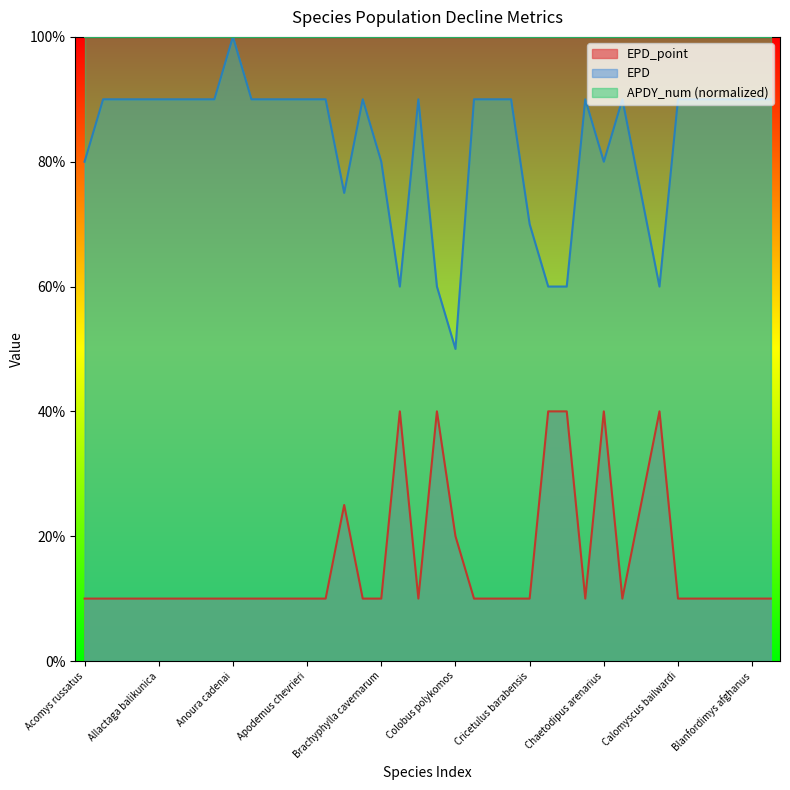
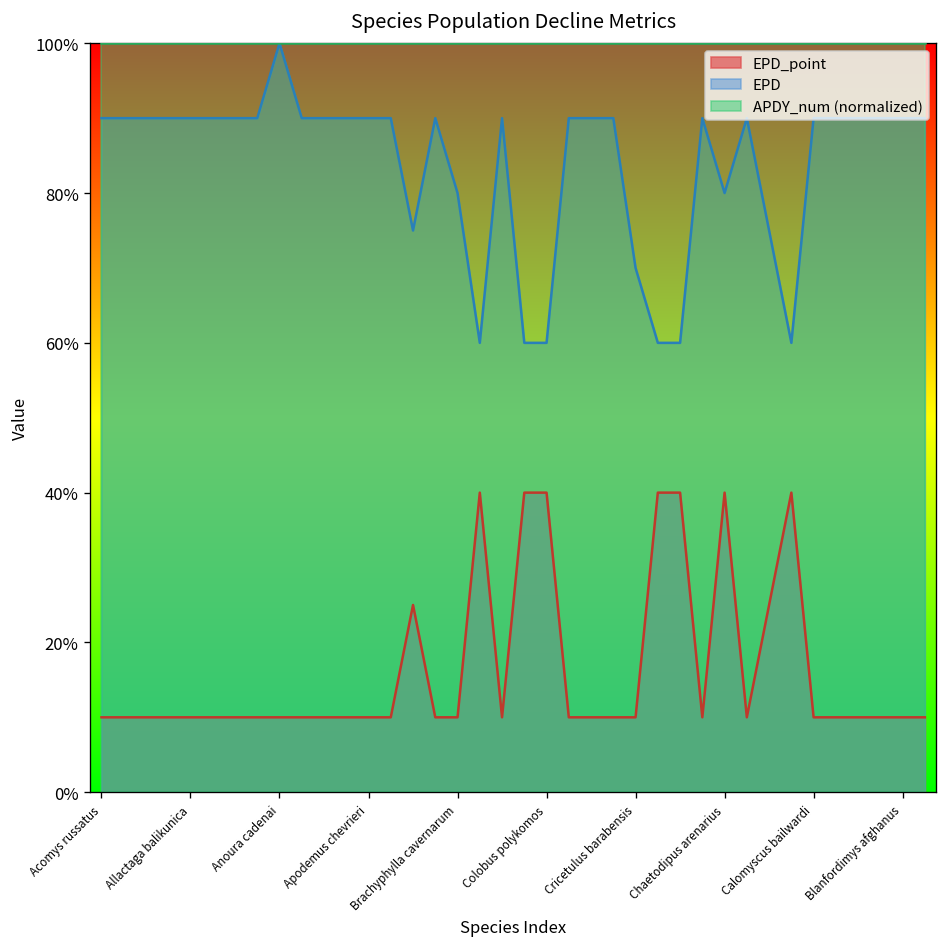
  {
    "EPD_point": {
      "Acomys russatus": "10%",
      "Allactaga balikunica": "10%",
      "Anoura cadenai": "10%",
      "Apodemus chevrieri": "10%",
      "Brachyphylla cavernarum": "10%",
-     "Colobus polykomos": "20%",
+     "Colobus polykomos": "40%",
      "Cricetulus barabensis": "10%",
      "Chaetodipus arenarius": "40%",
      "Calomyscus bailwardi": "10%",
      "Blanfordimys afghanus": "10%"
    },
    "EPD": {
-     "Acomys russatus": "80%",
+     "Acomys russatus": "90%",
      "Allactaga balikunica": "90%",
      "Apodemus chevrieri": "90%",
      "Brachyphylla cavernarum": "80%",
-     "Colobus polykomos": "50%",
+     "Colobus polykomos": "60%",
      "Cricetulus barabensis": "70%",
      "Chaetodipus arenarius": "80%"
    },
    "APDY_num (normalized)": {
      "Acomys russatus": "100%",
      "Allactaga balikunica": "100%",
      "Apodemus chevrieri": "100%",
      "Brachyphylla cavernarum": "100%",
      "Colobus polykomos": "100%",
      "Cricetulus barabensis": "100%",
      "Chaetodipus arenarius": "100%",
      "Calomyscus bailwardi": "100%",
      "Blanfordimys afghanus": "100%"
    }
  }
